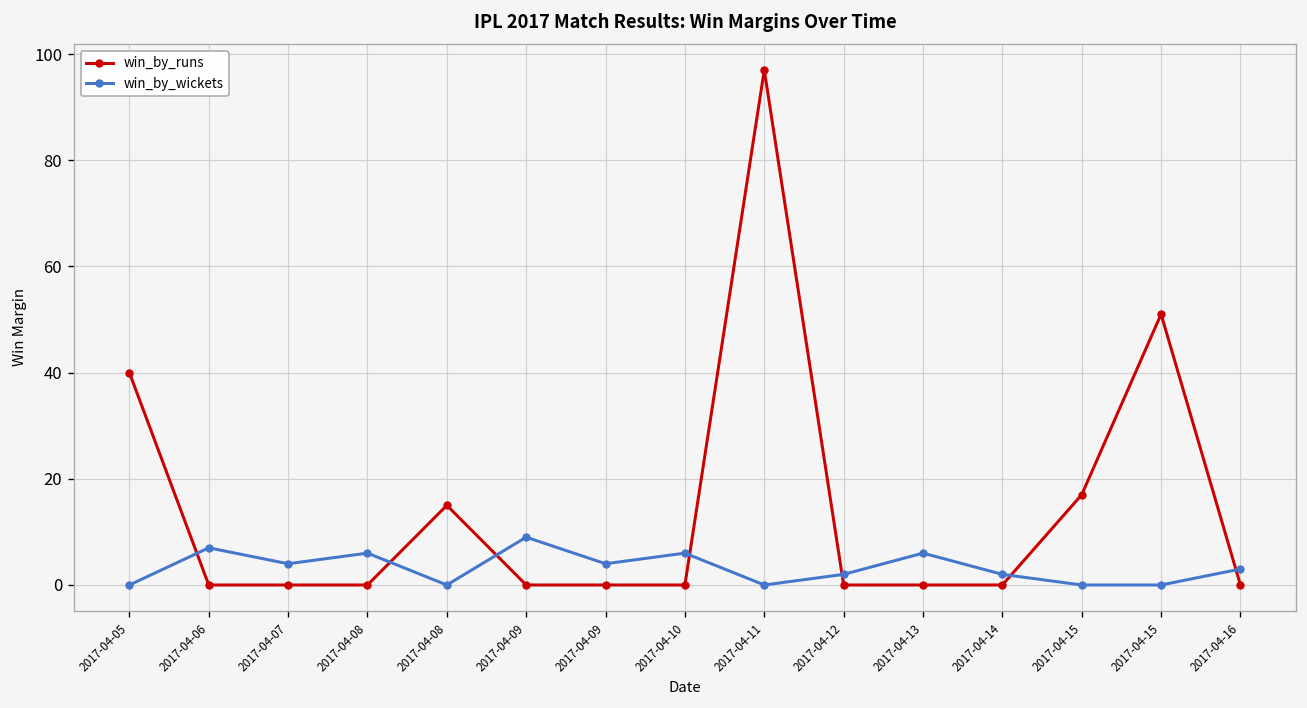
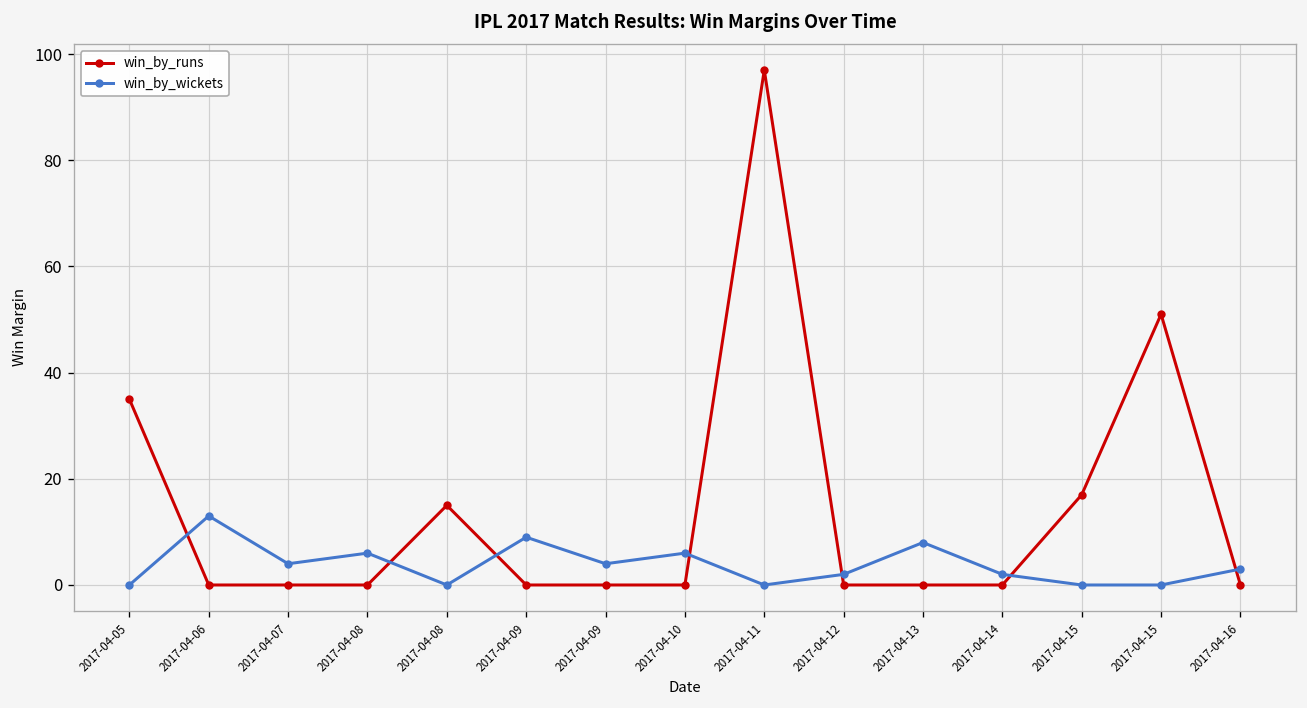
  {
    "win_by_runs": {
-     "2017-04-05": 40,
+     "2017-04-05": 35,
      "2017-04-06": 0,
      "2017-04-07": 0,
      "2017-04-10": 0,
      "2017-04-11": 97,
      "2017-04-12": 0,
      "2017-04-13": 0,
      "2017-04-14": 0,
      "2017-04-16": 0
    },
    "win_by_wickets": {
      "2017-04-05": 0,
-     "2017-04-06": 7,
+     "2017-04-06": 13,
      "2017-04-07": 4,
      "2017-04-10": 6,
      "2017-04-11": 0,
      "2017-04-12": 2,
-     "2017-04-13": 6,
+     "2017-04-13": 8,
      "2017-04-14": 2,
      "2017-04-16": 3
    }
  }
